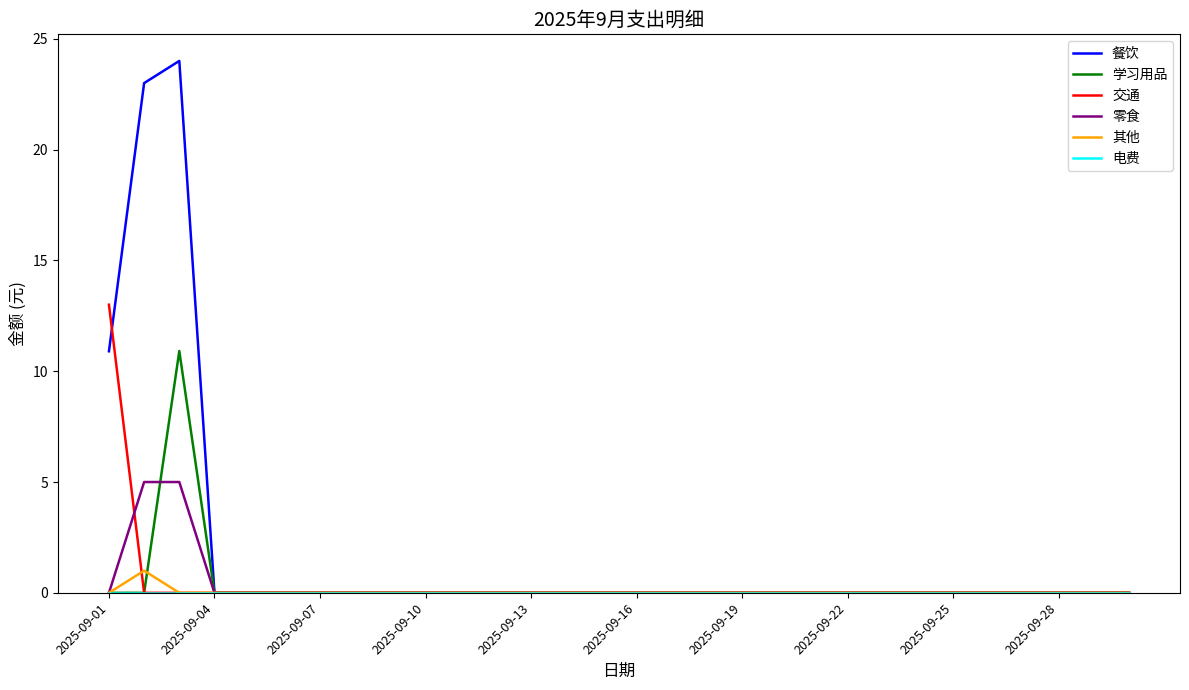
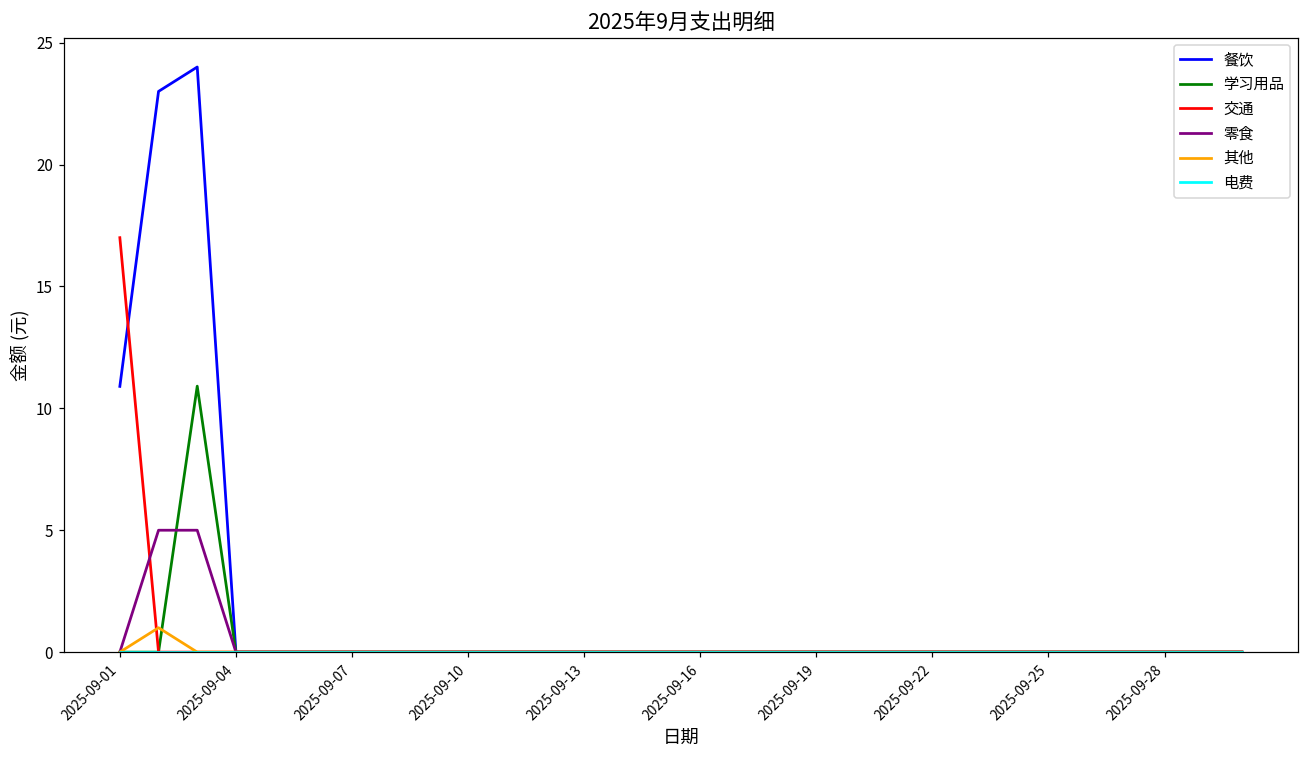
  {
    "餐饮": {
      "2025-09-01": 11
    },
    "交通": {
-     "2025-09-01": 13
+     "2025-09-01": 17
    }
  }
